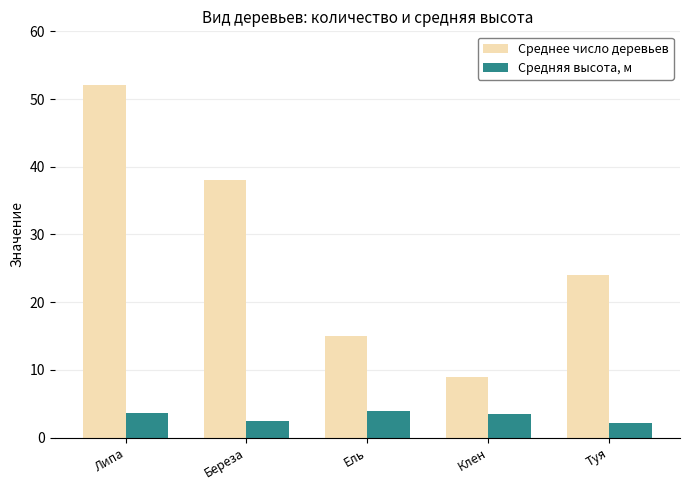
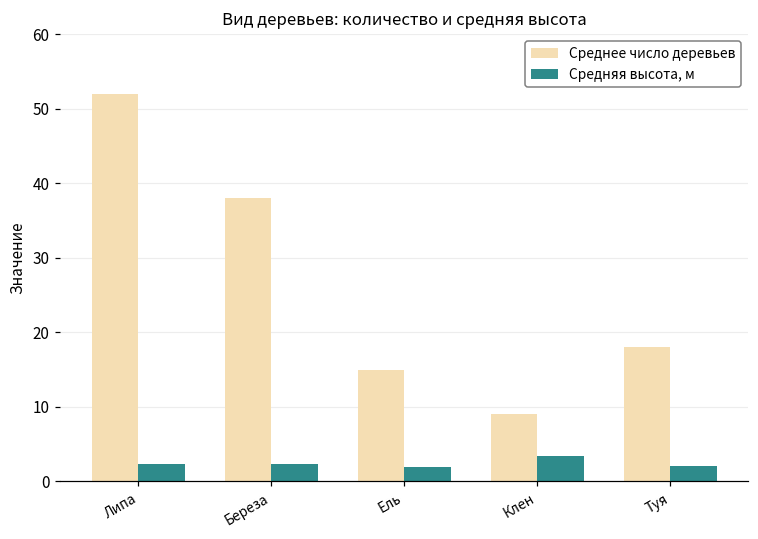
  {
    "Среднее число деревьев": {
      "Липа": 52,
      "Береза": 38,
      "Ель": 15,
      "Клен": 9,
-     "Туя": 24
+     "Туя": 18
    },
    "Средняя высота, м": {
-     "Липа": 4,
+     "Липа": 2,
      "Береза": 2,
-     "Ель": 4,
+     "Ель": 2,
      "Клен": 3,
      "Туя": 2
    }
  }
